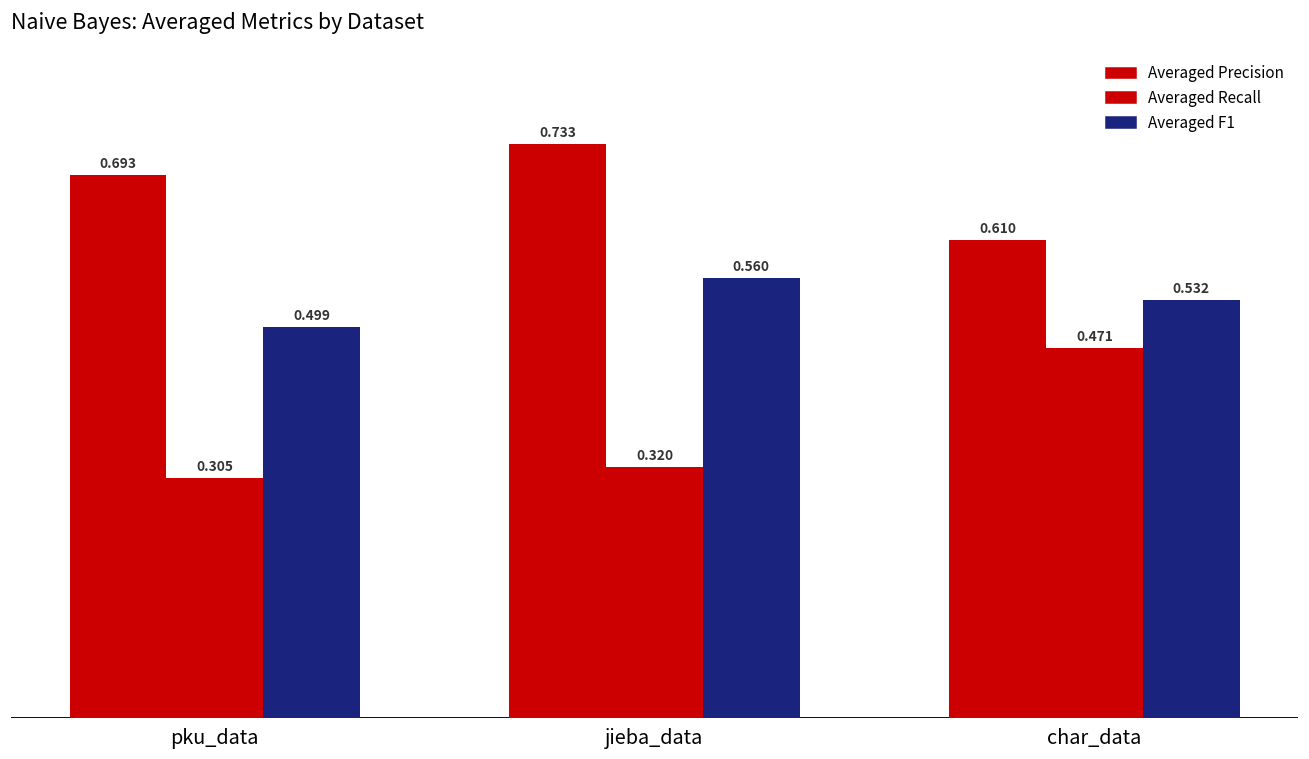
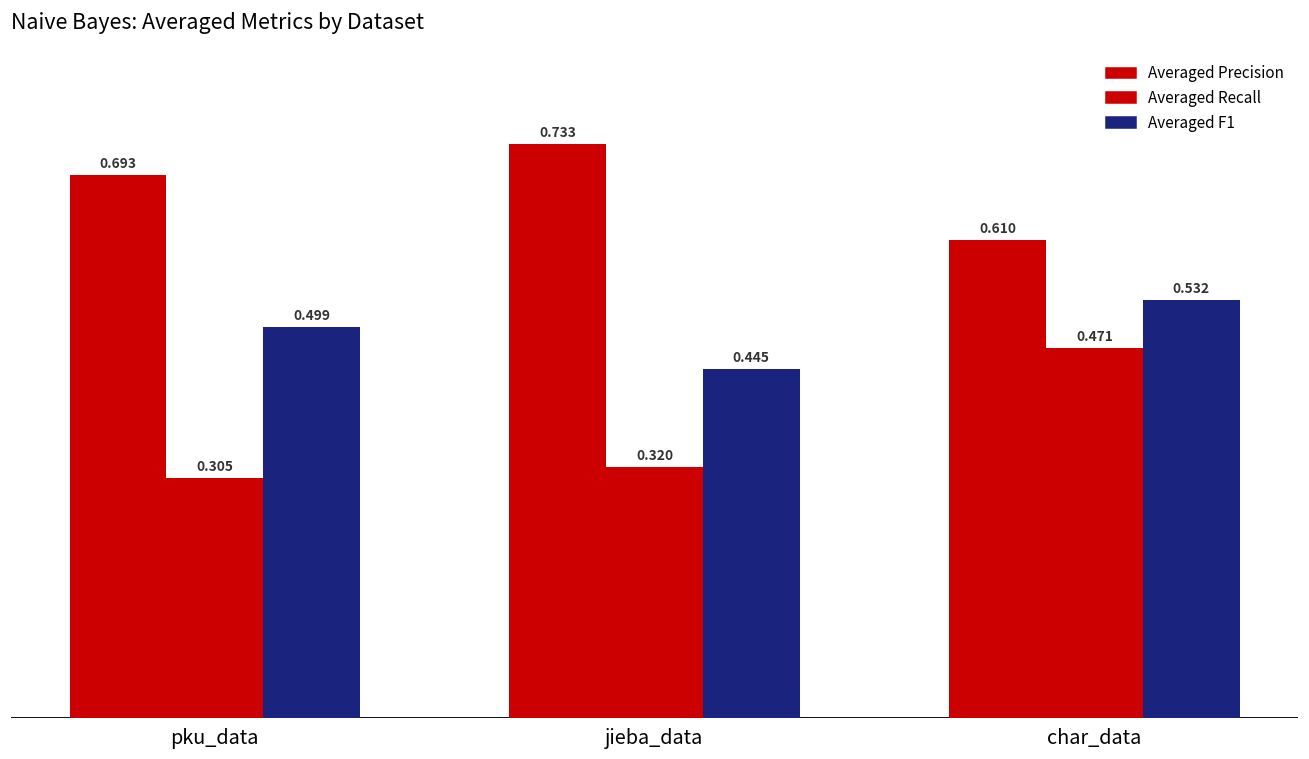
  {
    "Averaged F1": {
      "pku_data": 0.499,
-     "jieba_data": 0.560,
+     "jieba_data": 0.445,
      "char_data": 0.532
    }
  }
